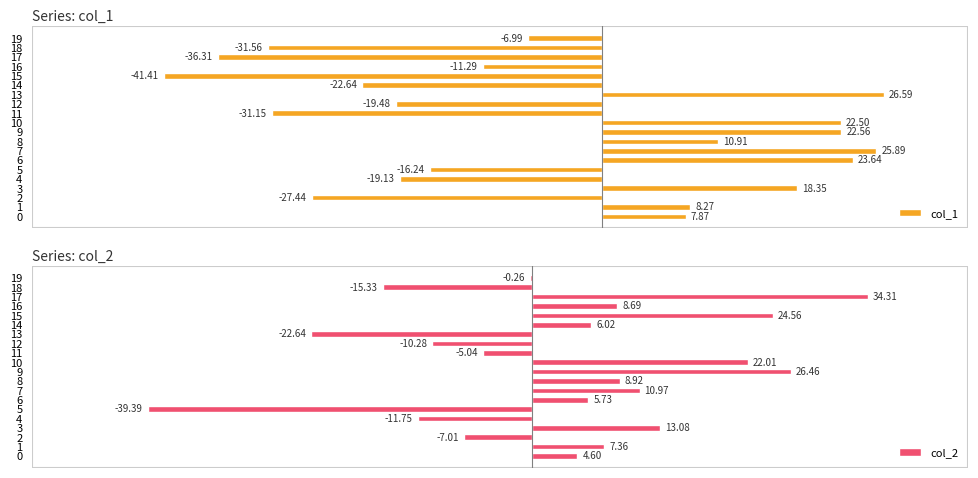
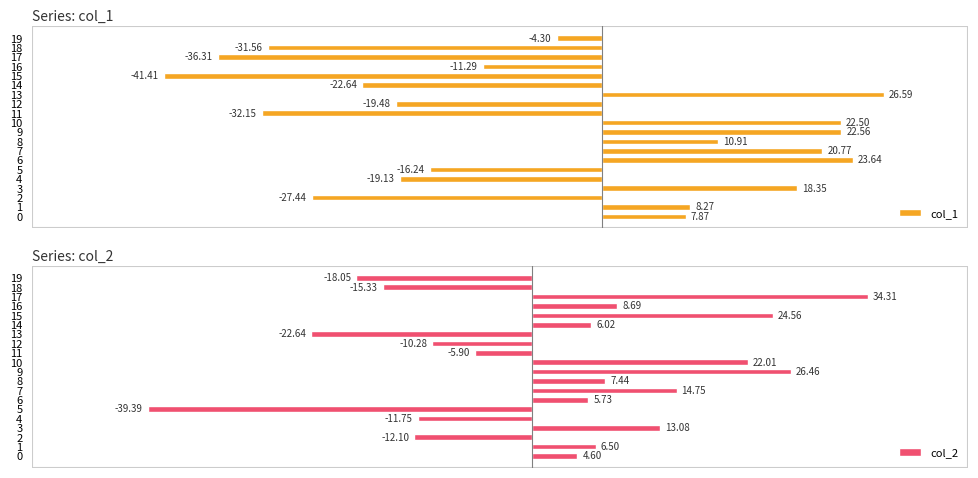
  {
    "Series: col_1": {
-     "19": -6.99,
+     "19": -4.30,
      "18": -31.56,
      "17": -36.31,
      "16": -11.29,
      "15": -41.41,
      "14": -22.64,
      "13": 26.59,
      "12": -19.48,
-     "11": -31.15,
+     "11": -32.15,
      "10": 22.50,
      "9": 22.56,
      "8": 10.91,
-     "7": 25.89,
+     "7": 20.77,
      "6": 23.64,
      "5": -16.24,
      "4": -19.13,
      "3": 18.35,
      "2": -27.44,
      "1": 8.27,
      "0": 7.87
    },
    "Series: col_2": {
-     "19": -0.26,
+     "19": -18.05,
      "18": -15.33,
      "17": 34.31,
      "16": 8.69,
      "15": 24.56,
      "14": 6.02,
      "13": -22.64,
      "12": -10.28,
-     "11": -5.04,
+     "11": -5.90,
      "10": 22.01,
      "9": 26.46,
-     "8": 8.92,
-     "7": 10.97,
+     "8": 7.44,
+     "7": 14.75,
      "6": 5.73,
      "5": -39.39,
      "4": -11.75,
      "3": 13.08,
-     "2": -7.01,
-     "1": 7.36,
+     "2": -12.10,
+     "1": 6.50,
      "0": 4.60
    }
  }
